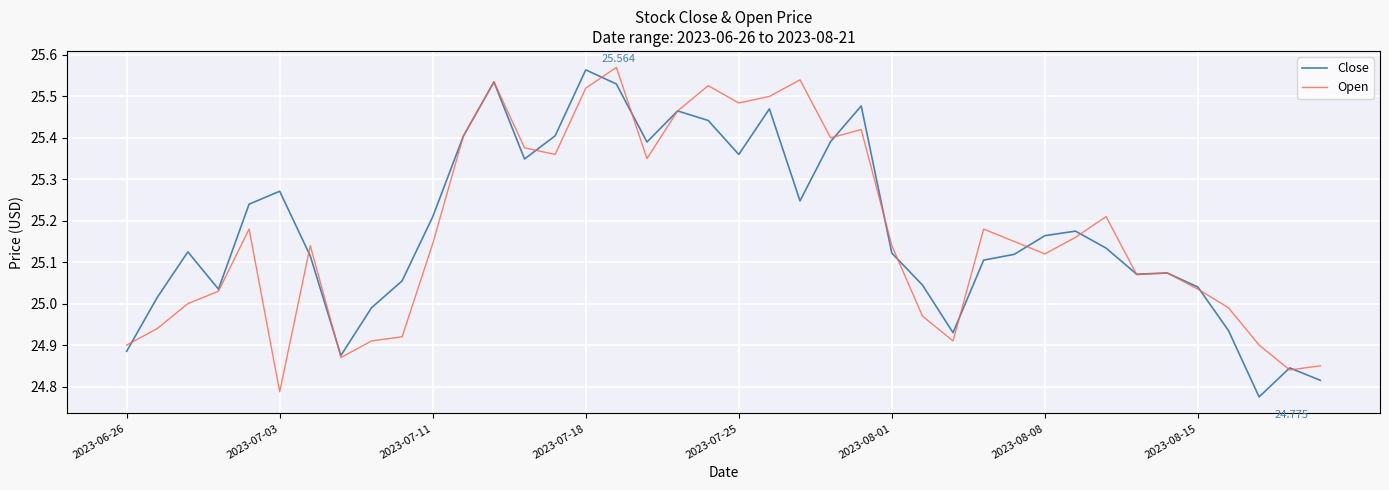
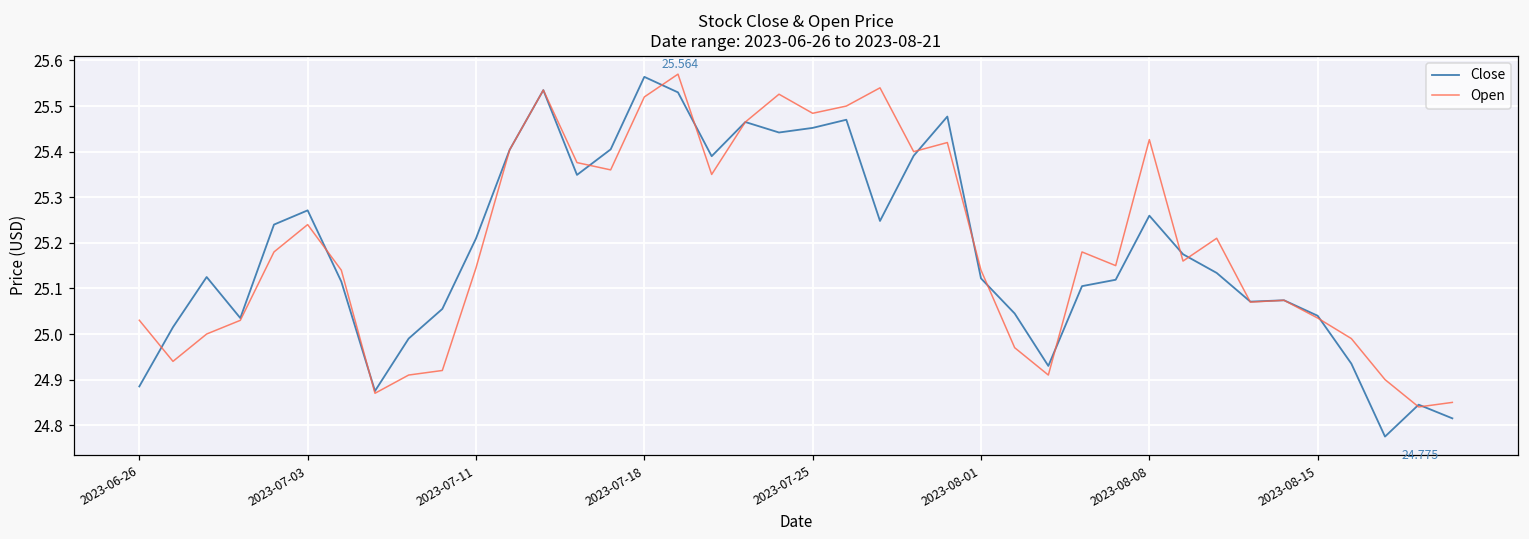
  {
    "Close": {
      "2023-06-26": 24.89,
      "2023-07-03": 25.27,
      "2023-07-11": 25.21,
-     "2023-07-25": 25.36,
+     "2023-07-25": 25.45,
      "2023-08-01": 25.12,
-     "2023-08-08": 25.16
+     "2023-08-08": 25.26
    },
    "Open": {
-     "2023-06-26": 24.90,
-     "2023-07-03": 24.79,
+     "2023-06-26": 25.03,
+     "2023-07-03": 25.24,
      "2023-07-11": 25.14,
      "2023-07-18": 25.52,
      "2023-07-25": 25.48,
      "2023-08-01": 25.14,
-     "2023-08-08": 25.12
+     "2023-08-08": 25.43
    }
  }
